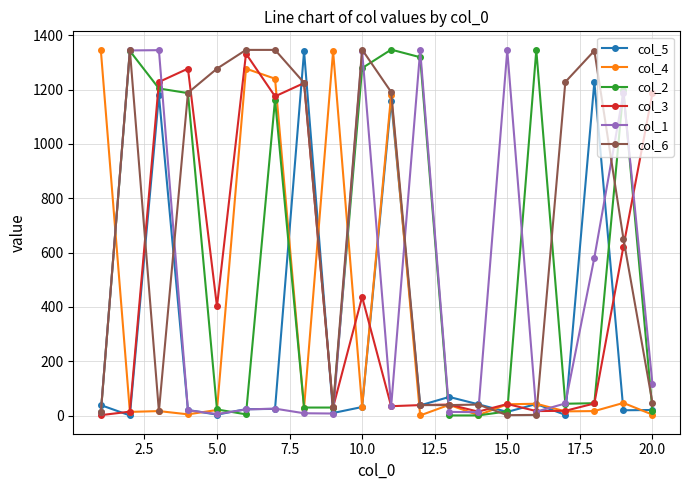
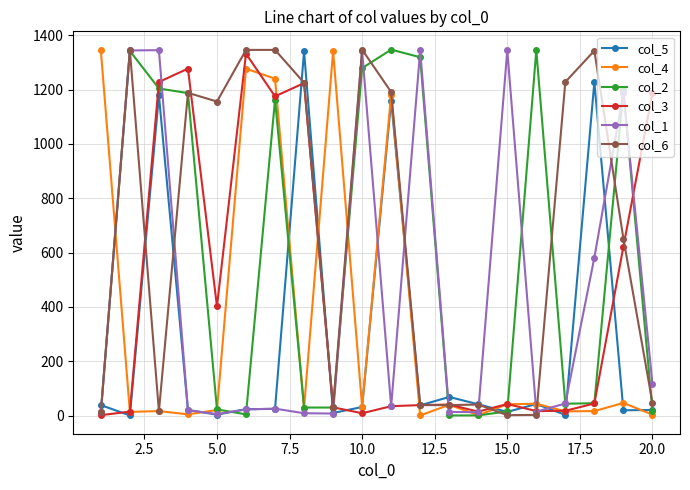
  {
    "col_4": {
      "20.0": 0
    },
    "col_2": {
      "10.0": 1280
    },
    "col_3": {
      "5.0": 400,
-     "10.0": 440
+     "10.0": 10
    },
    "col_1": {
      "15.0": 1350,
      "20.0": 120
    },
    "col_6": {
-     "5.0": 1280,
+     "5.0": 1160,
      "15.0": 0,
      "20.0": 50
    }
  }
